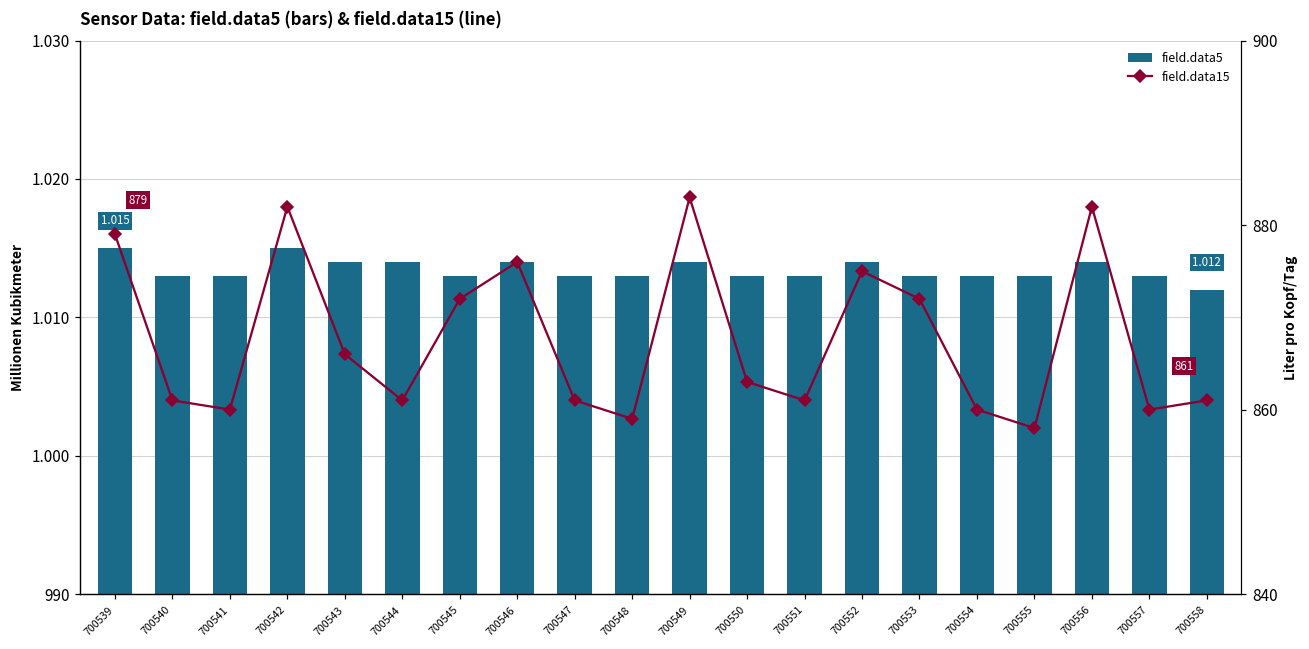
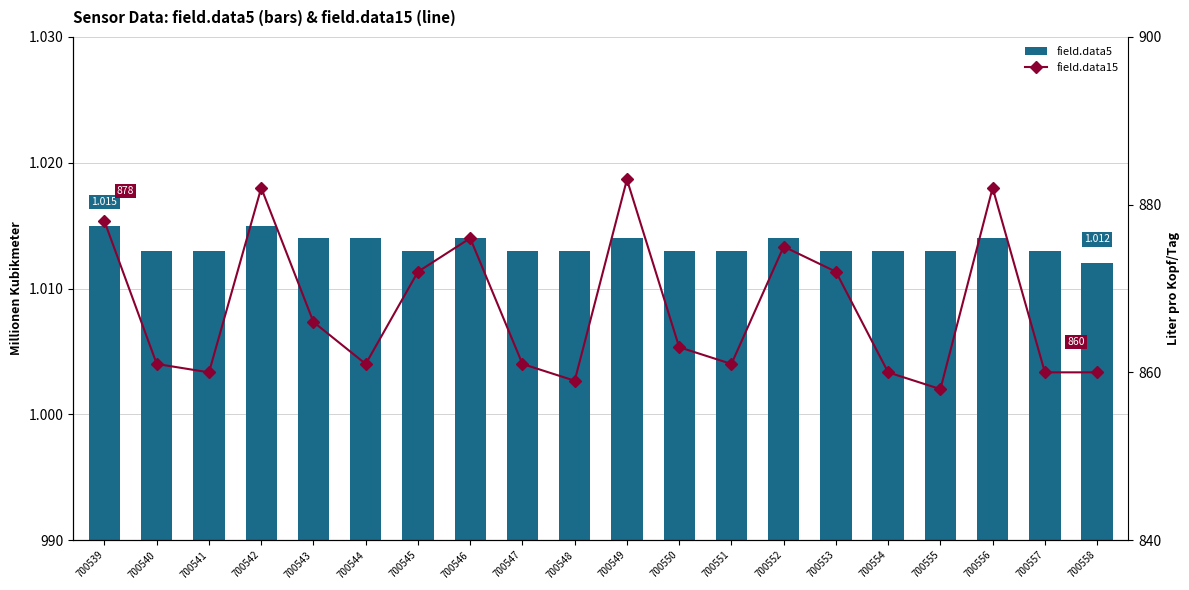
  {
    "field.data15": {
-     "700539": 879,
-     "700558": 861
+     "700539": 878,
+     "700558": 860
    }
  }
